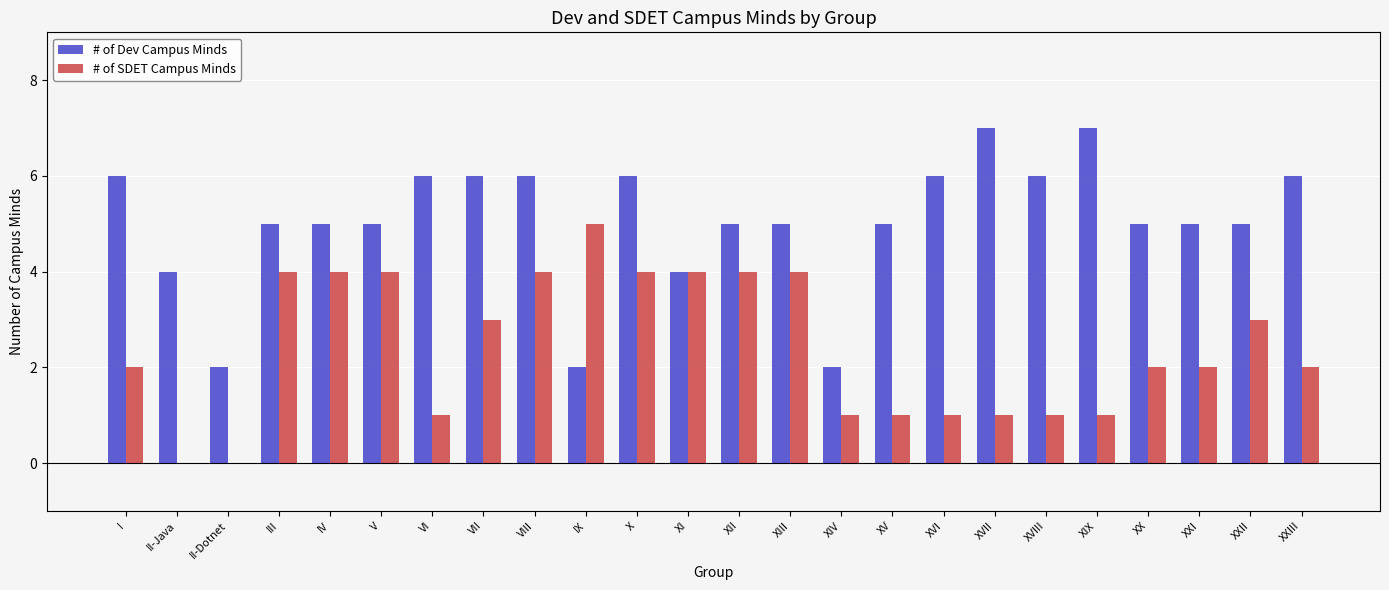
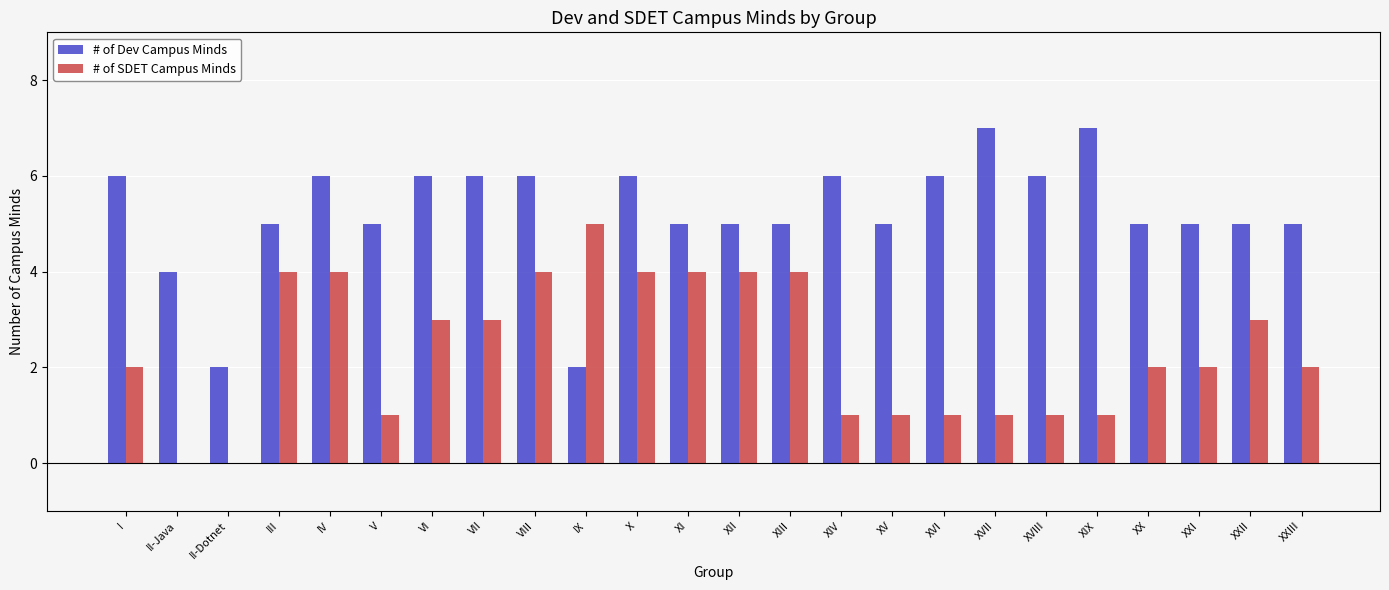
  {
    "# of Dev Campus Minds": {
      "I": 6,
      "II-Java": 4,
      "II-Dotnet": 2,
      "III": 5,
-     "IV": 5,
+     "IV": 6,
      "V": 5,
      "VI": 6,
      "VII": 6,
      "VIII": 6,
      "IX": 2,
      "X": 6,
-     "XI": 4,
+     "XI": 5,
      "XII": 5,
      "XIII": 5,
-     "XIV": 2,
+     "XIV": 6,
      "XV": 5,
      "XVI": 6,
      "XVII": 7,
      "XVIII": 6,
      "XIX": 7,
      "XX": 5,
      "XXI": 5,
      "XXII": 5,
-     "XXIII": 6
+     "XXIII": 5
    },
    "# of SDET Campus Minds": {
      "I": 2,
      "II-Java": 0,
      "II-Dotnet": 0,
      "III": 4,
      "IV": 4,
-     "V": 4,
-     "VI": 1,
+     "V": 1,
+     "VI": 3,
      "VII": 3,
      "VIII": 4,
      "IX": 5,
      "X": 4,
      "XI": 4,
      "XII": 4,
      "XIII": 4,
      "XIV": 1,
      "XV": 1,
      "XVI": 1,
      "XVII": 1,
      "XVIII": 1,
      "XIX": 1,
      "XX": 2,
      "XXI": 2,
      "XXII": 3,
      "XXIII": 2
    }
  }
